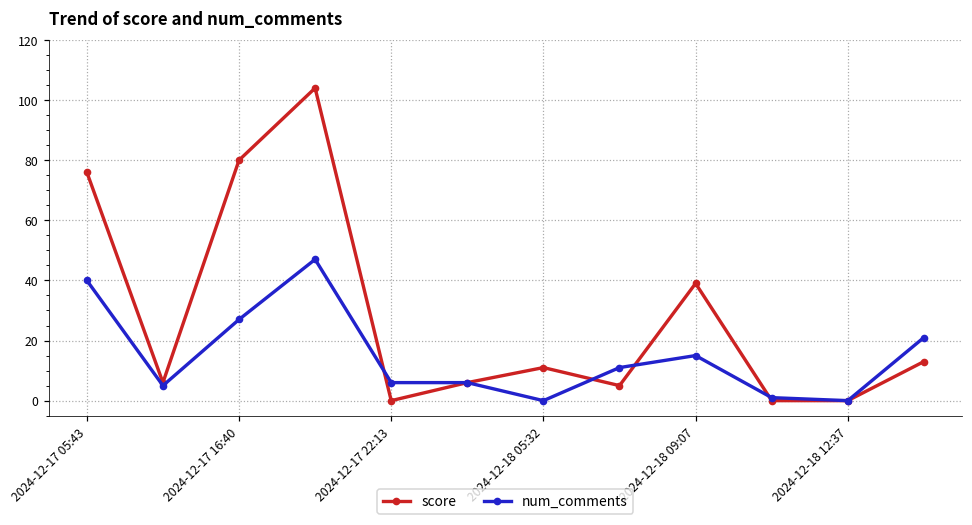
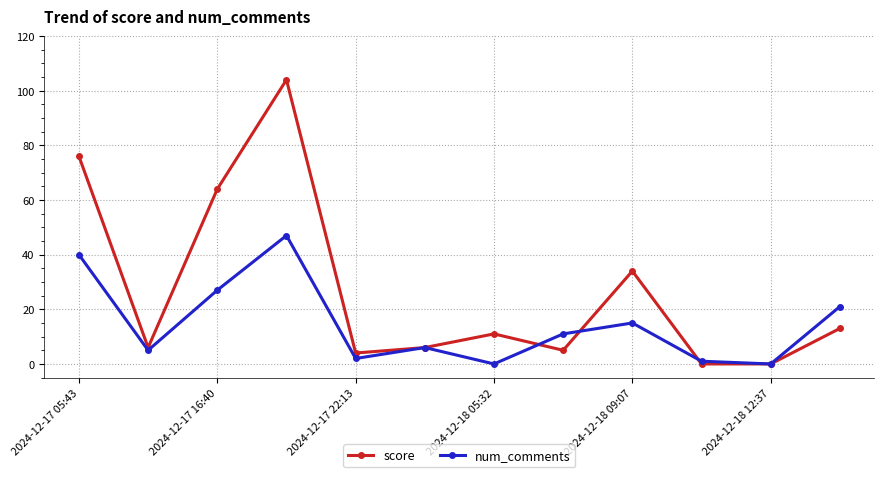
  {
    "score": {
      "2024-12-17 05:43": 76,
-     "2024-12-17 16:40": 80,
-     "2024-12-17 22:13": 0,
+     "2024-12-17 16:40": 64,
+     "2024-12-17 22:13": 4,
      "2024-12-18 05:32": 11,
-     "2024-12-18 09:07": 39
+     "2024-12-18 09:07": 34
    },
    "num_comments": {
      "2024-12-17 05:43": 40,
      "2024-12-17 16:40": 27,
-     "2024-12-17 22:13": 6,
+     "2024-12-17 22:13": 2,
      "2024-12-18 05:32": 0,
      "2024-12-18 09:07": 15
    }
  }
